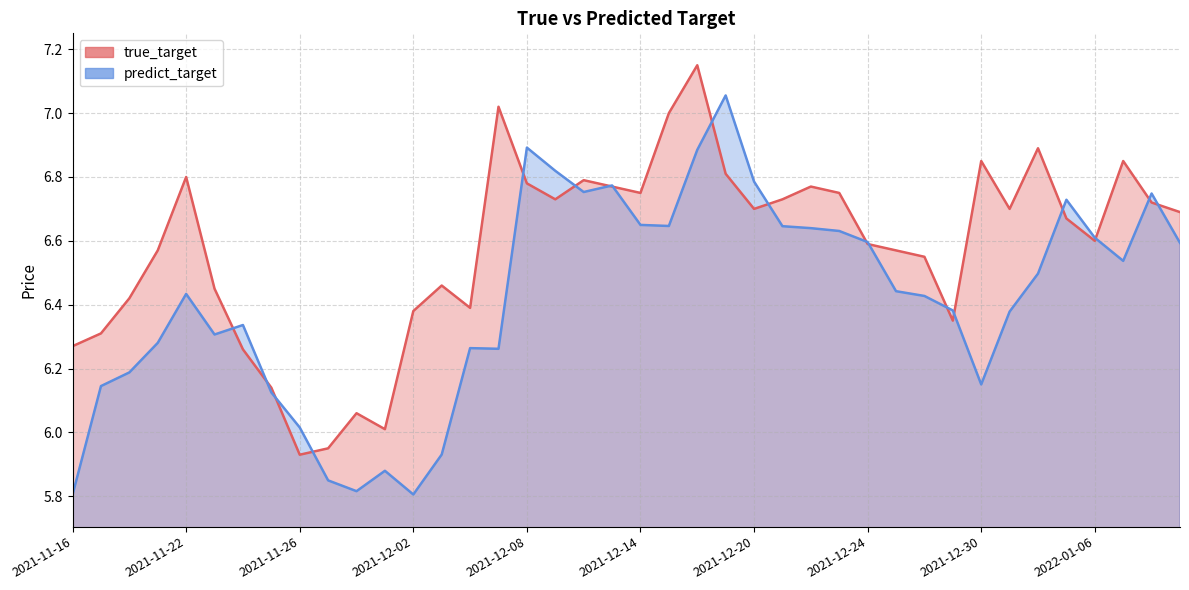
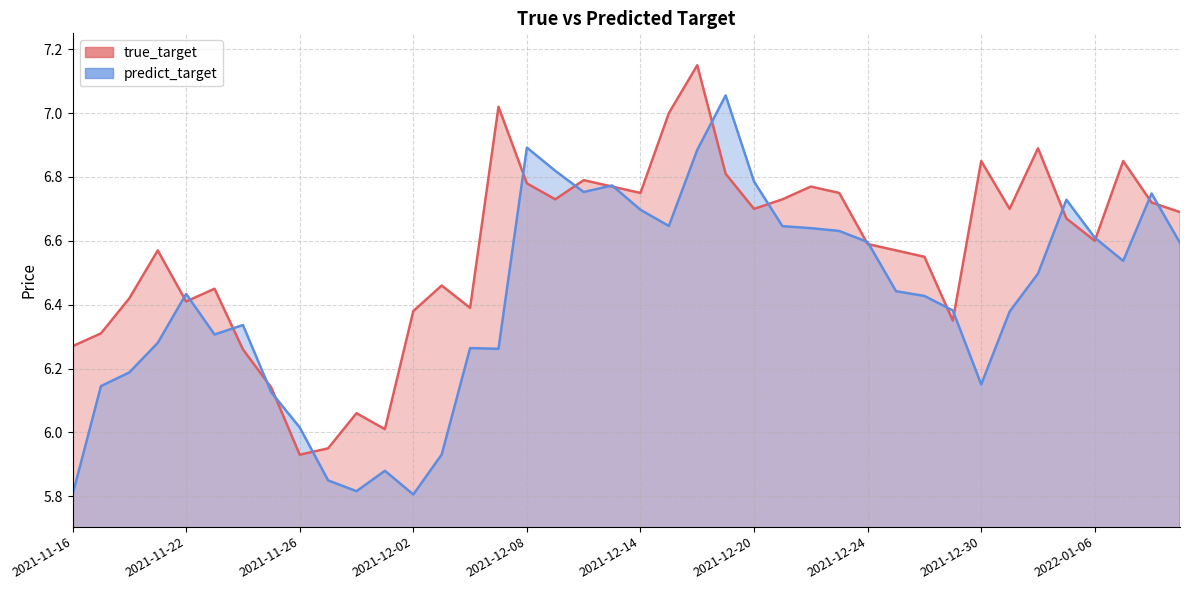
  {
    "true_target": {
      "2021-11-16": 6.27,
-     "2021-11-22": 6.80,
+     "2021-11-22": 6.41,
      "2021-11-26": 5.93,
      "2021-12-02": 6.38,
      "2021-12-08": 6.78,
      "2021-12-14": 6.75,
      "2021-12-20": 6.70,
      "2021-12-30": 6.85,
      "2022-01-06": 6.60
    },
    "predict_target": {
      "2021-11-16": 5.80,
      "2021-11-22": 6.43,
      "2021-11-26": 6.02,
      "2021-12-02": 5.81,
      "2021-12-08": 6.89,
-     "2021-12-14": 6.65,
+     "2021-12-14": 6.70,
      "2021-12-20": 6.79,
      "2021-12-30": 6.15,
      "2022-01-06": 6.61
    }
  }
